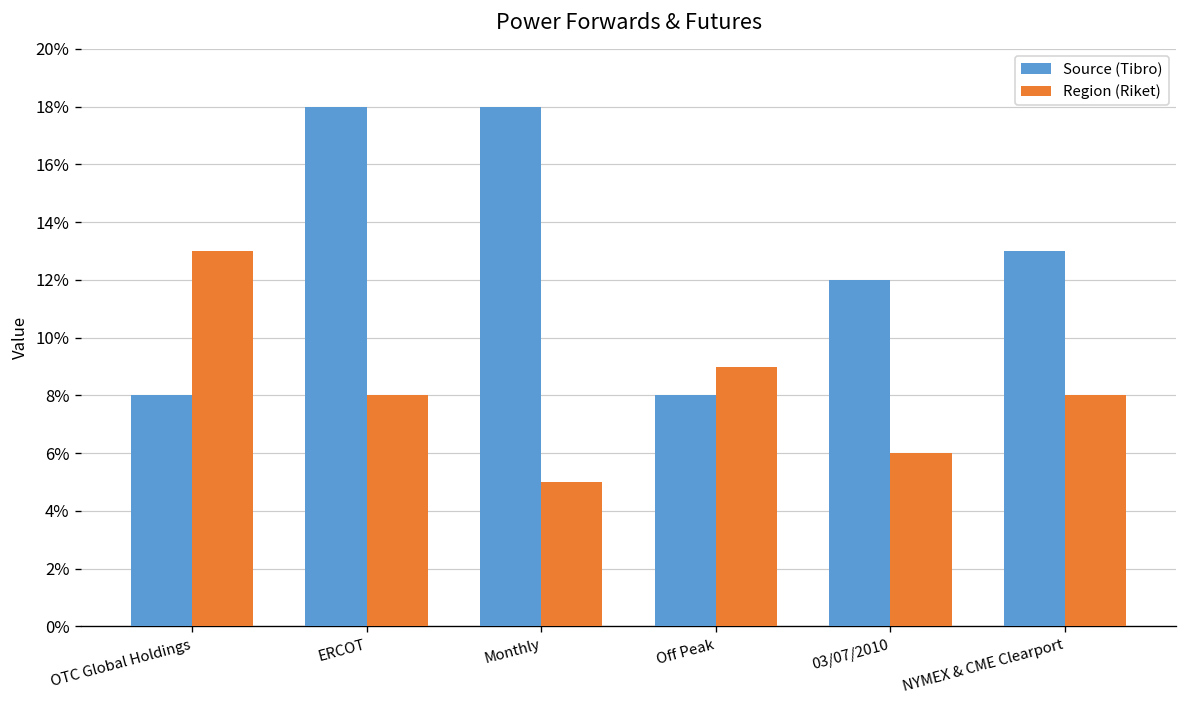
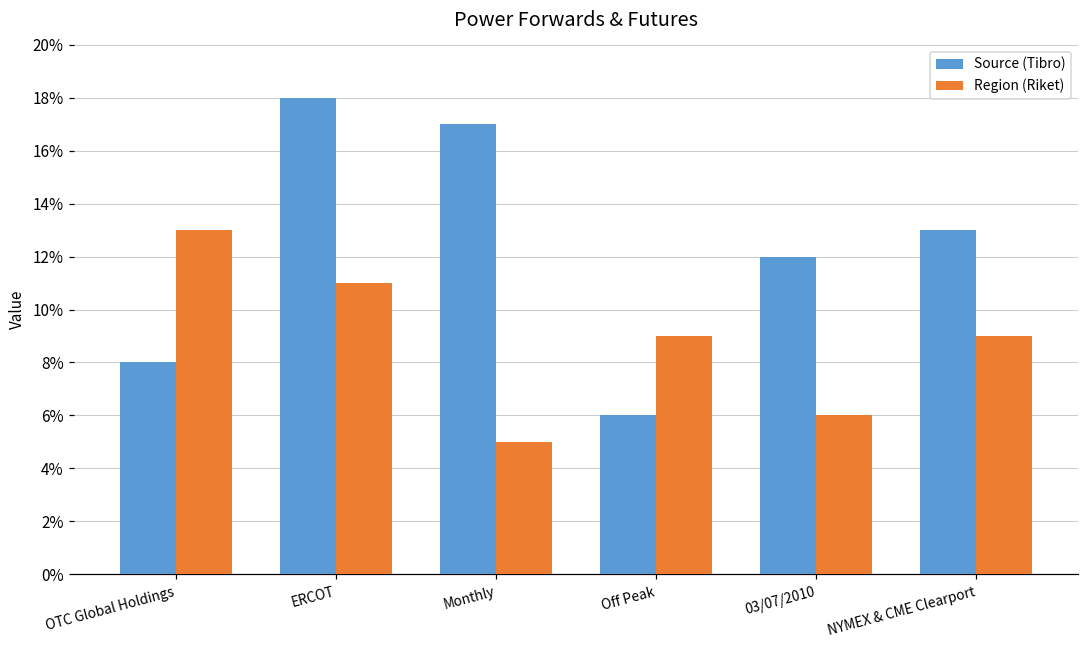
  {
    "Source (Tibro)": {
      "OTC Global Holdings": "8%",
      "ERCOT": "18%",
-     "Monthly": "18%",
-     "Off Peak": "8%",
+     "Monthly": "17%",
+     "Off Peak": "6%",
      "03/07/2010": "12%",
      "NYMEX & CME Clearport": "13%"
    },
    "Region (Riket)": {
      "OTC Global Holdings": "13%",
-     "ERCOT": "8%",
+     "ERCOT": "11%",
      "Monthly": "5%",
      "Off Peak": "9%",
      "03/07/2010": "6%",
-     "NYMEX & CME Clearport": "8%"
+     "NYMEX & CME Clearport": "9%"
    }
  }
